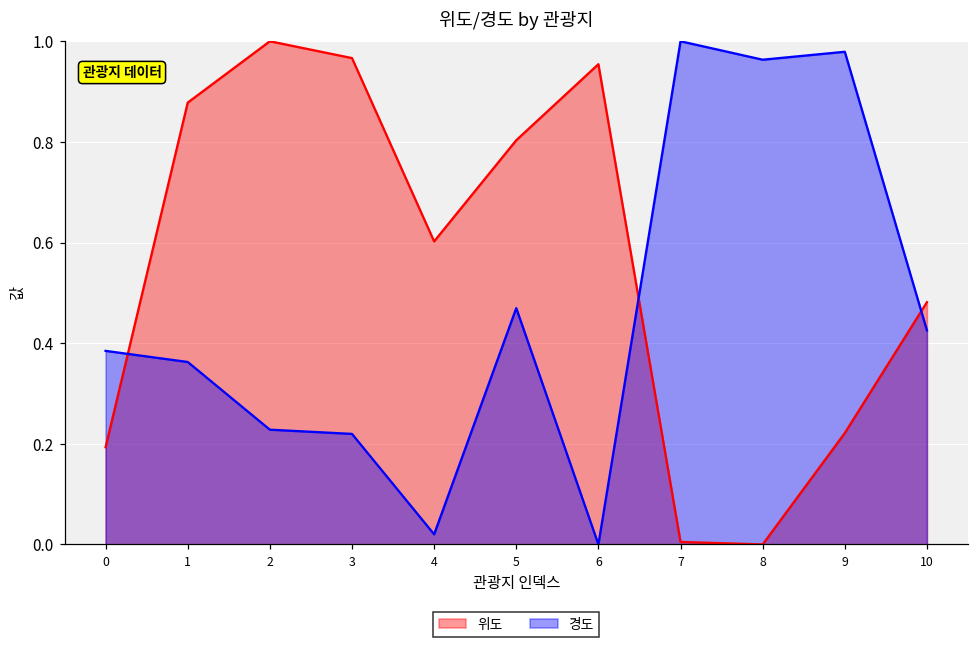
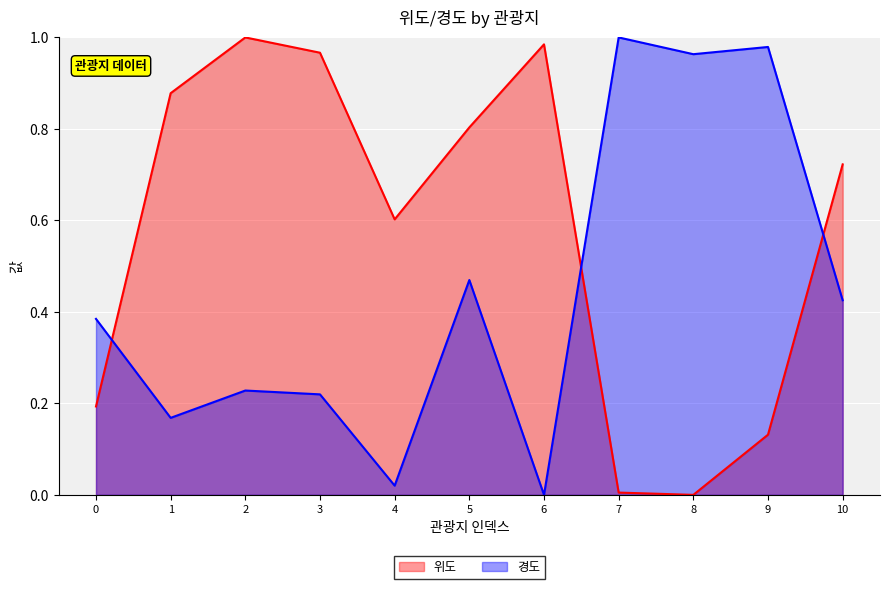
  {
    "위도": {
      "0": 0.19,
      "1": 0.88,
      "2": 1.00,
      "3": 0.97,
      "4": 0.60,
      "5": 0.80,
-     "6": 0.95,
+     "6": 0.98,
      "7": 0.00,
      "8": 0.00,
-     "9": 0.22,
-     "10": 0.48
+     "9": 0.13,
+     "10": 0.72
    },
    "경도": {
      "0": 0.38,
-     "1": 0.36,
+     "1": 0.17,
      "2": 0.23,
      "3": 0.22,
      "4": 0.02,
      "5": 0.47,
      "6": 0.00,
      "7": 1.00,
      "8": 0.96,
      "9": 0.98,
      "10": 0.43
    }
  }
